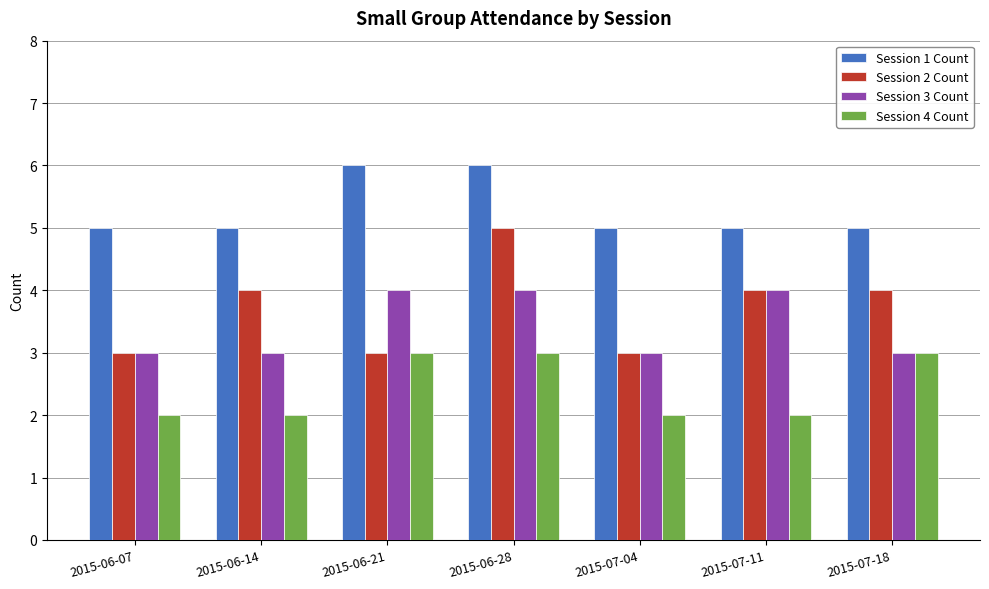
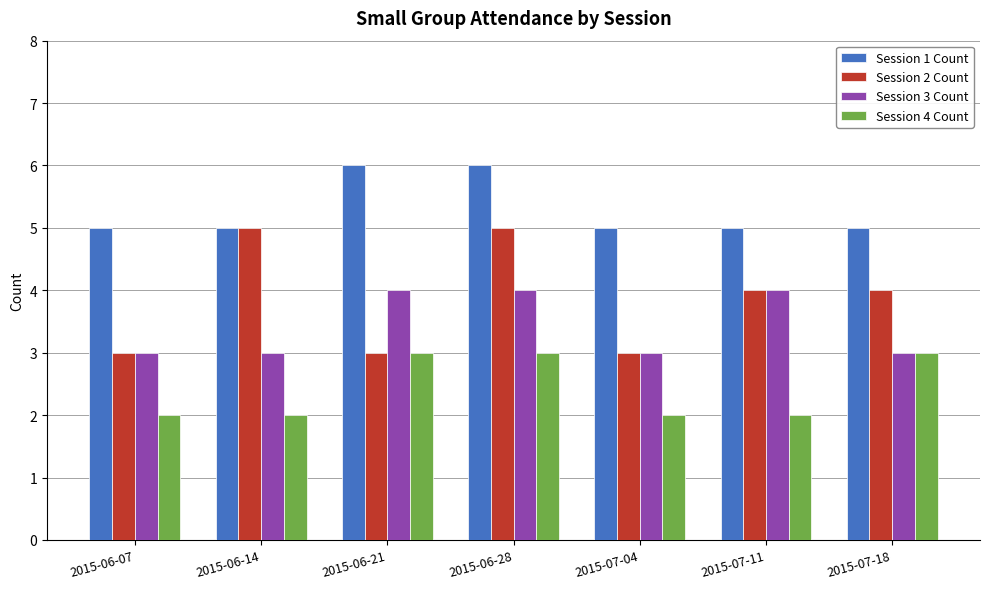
  {
    "Session 1 Count": {
      "2015-06-07": 5,
      "2015-06-14": 5,
      "2015-06-21": 6,
      "2015-06-28": 6,
      "2015-07-04": 5,
      "2015-07-11": 5,
      "2015-07-18": 5
    },
    "Session 2 Count": {
      "2015-06-07": 3,
-     "2015-06-14": 4,
+     "2015-06-14": 5,
      "2015-06-21": 3,
      "2015-06-28": 5,
      "2015-07-04": 3,
      "2015-07-11": 4,
      "2015-07-18": 4
    },
    "Session 3 Count": {
      "2015-06-07": 3,
      "2015-06-14": 3,
      "2015-06-21": 4,
      "2015-06-28": 4,
      "2015-07-04": 3,
      "2015-07-11": 4,
      "2015-07-18": 3
    },
    "Session 4 Count": {
      "2015-06-07": 2,
      "2015-06-14": 2,
      "2015-06-21": 3,
      "2015-06-28": 3,
      "2015-07-04": 2,
      "2015-07-11": 2,
      "2015-07-18": 3
    }
  }
